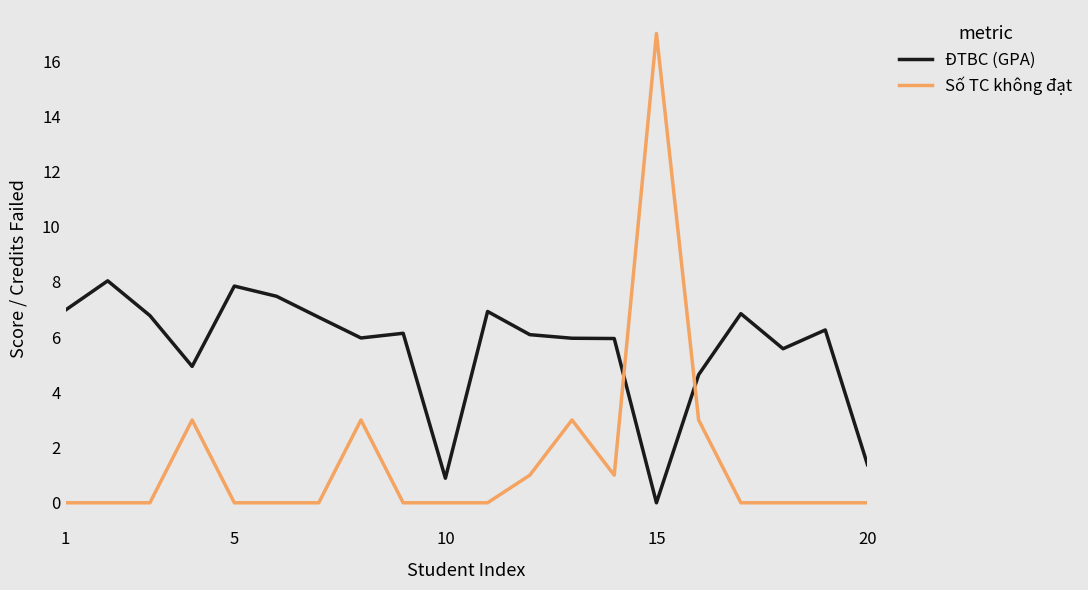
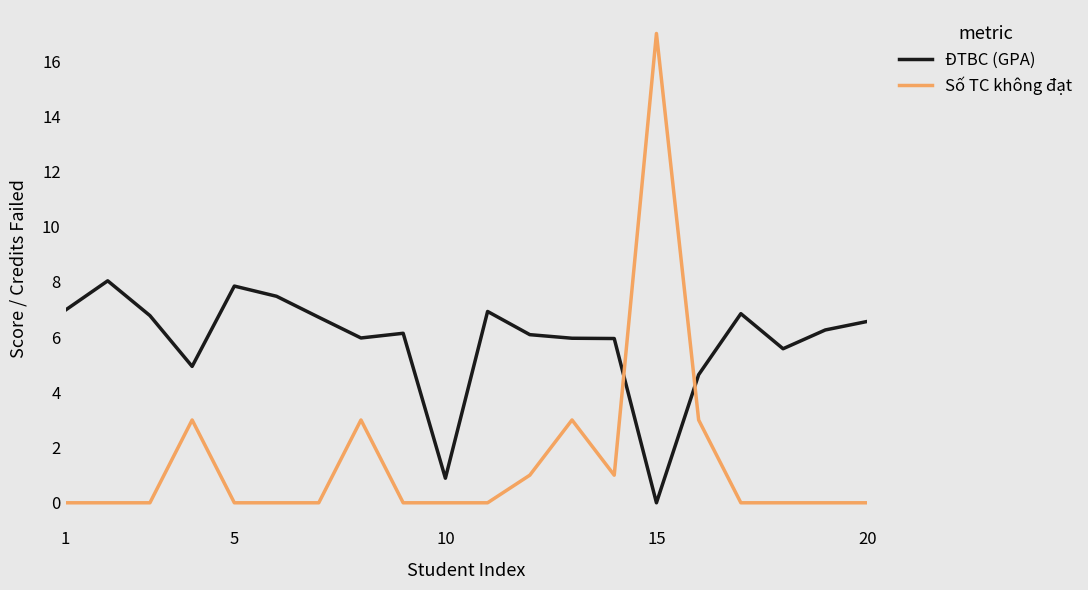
  {
    "ĐTBC (GPA)": {
      "1": 7.0,
      "5": 7.9,
      "10": 0.9,
      "15": 0.0,
-     "20": 1.4
+     "20": 6.6
    },
    "Số TC không đạt": {
      "1": 0.0,
      "5": 0.0,
      "10": 0.0,
      "15": 17.0,
      "20": 0.0
    }
  }
